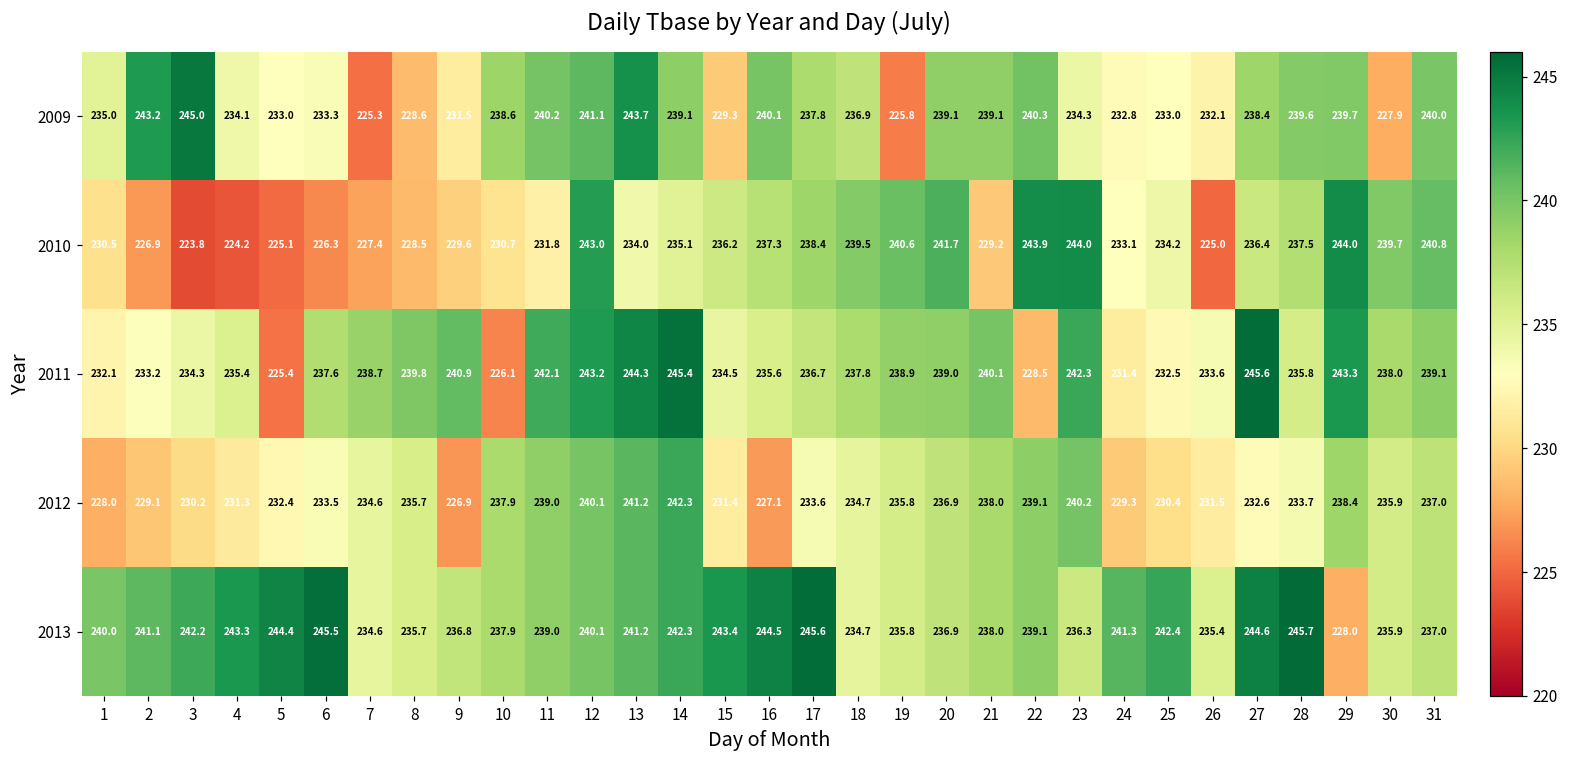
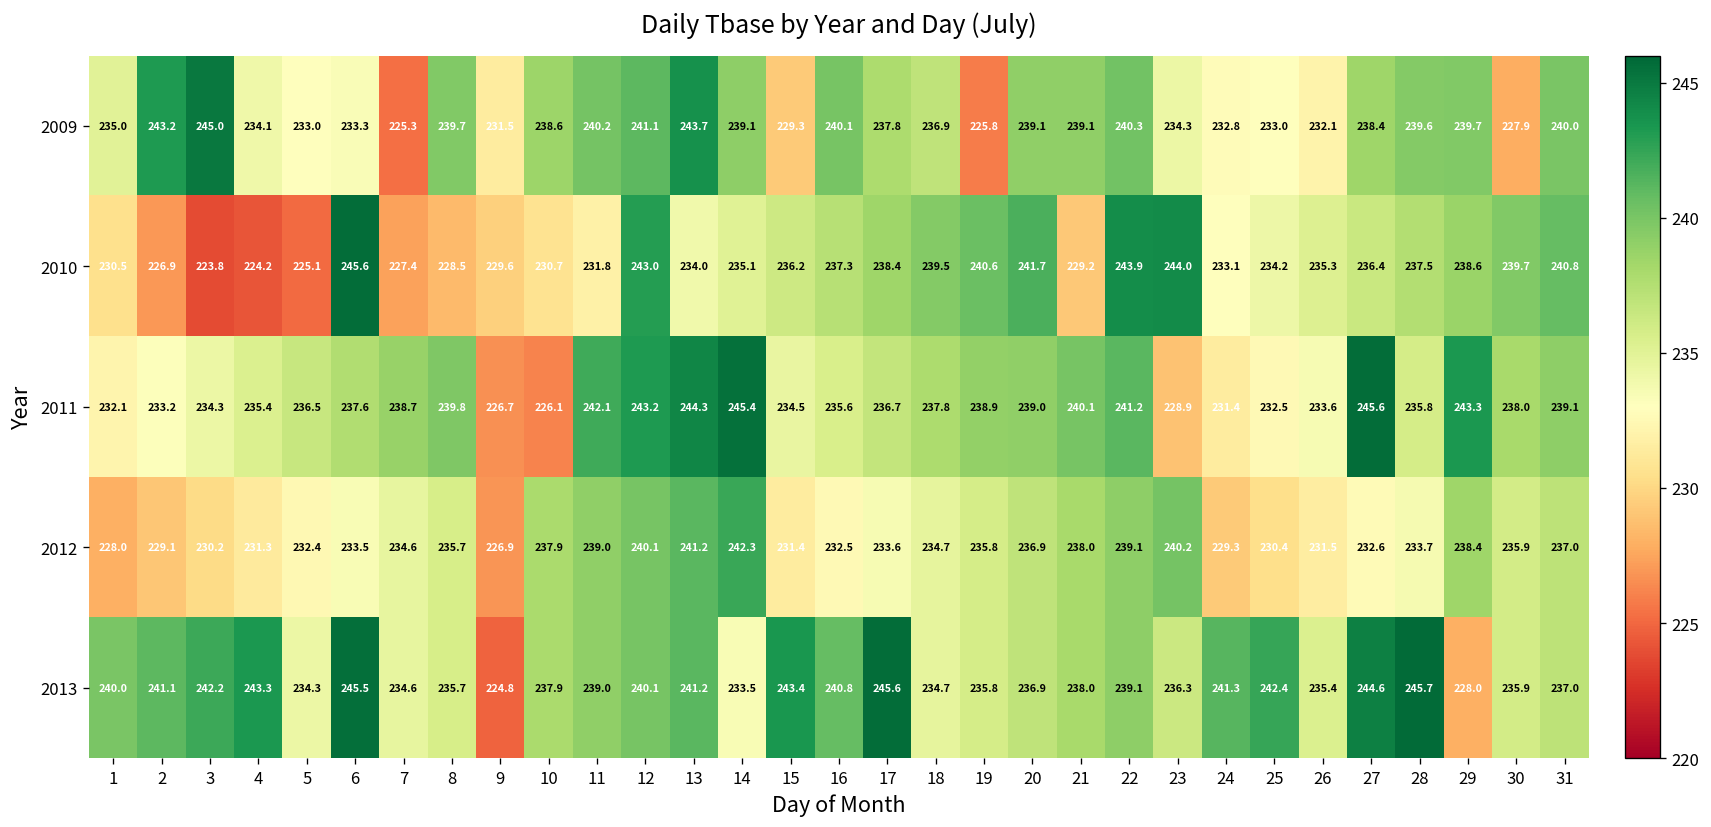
  {
    "2009": {
      "1": 235.0,
      "2": 243.2,
      "3": 245.0,
      "4": 234.1,
      "5": 233.0,
      "6": 233.3,
      "7": 225.3,
-     "8": 228.6,
+     "8": 239.7,
      "9": 231.5,
      "10": 238.6,
      "11": 240.2,
      "12": 241.1,
      "13": 243.7,
      "14": 239.1,
      "15": 229.3,
      "16": 240.1,
      "17": 237.8,
      "18": 236.9,
      "19": 225.8,
      "20": 239.1,
      "21": 239.1,
      "22": 240.3,
      "23": 234.3,
      "24": 232.8,
      "25": 233.0,
      "26": 232.1,
      "27": 238.4,
      "28": 239.6,
      "29": 239.7,
      "30": 227.9,
      "31": 240.0
    },
    "2010": {
      "1": 230.5,
      "2": 226.9,
      "3": 223.8,
      "4": 224.2,
      "5": 225.1,
-     "6": 226.3,
+     "6": 245.6,
      "7": 227.4,
      "8": 228.5,
      "9": 229.6,
      "10": 230.7,
      "11": 231.8,
      "12": 243.0,
      "13": 234.0,
      "14": 235.1,
      "15": 236.2,
      "16": 237.3,
      "17": 238.4,
      "18": 239.5,
      "19": 240.6,
      "20": 241.7,
      "21": 229.2,
      "22": 243.9,
      "23": 244.0,
      "24": 233.1,
      "25": 234.2,
-     "26": 225.0,
+     "26": 235.3,
      "27": 236.4,
      "28": 237.5,
-     "29": 244.0,
+     "29": 238.6,
      "30": 239.7,
      "31": 240.8
    },
    "2011": {
      "1": 232.1,
      "2": 233.2,
      "3": 234.3,
      "4": 235.4,
-     "5": 225.4,
+     "5": 236.5,
      "6": 237.6,
      "7": 238.7,
      "8": 239.8,
-     "9": 240.9,
+     "9": 226.7,
      "10": 226.1,
      "11": 242.1,
      "12": 243.2,
      "13": 244.3,
      "14": 245.4,
      "15": 234.5,
      "16": 235.6,
      "17": 236.7,
      "18": 237.8,
      "19": 238.9,
      "20": 239.0,
      "21": 240.1,
-     "22": 228.5,
-     "23": 242.3,
+     "22": 241.2,
+     "23": 228.9,
      "24": 231.4,
      "25": 232.5,
      "26": 233.6,
      "27": 245.6,
      "28": 235.8,
      "29": 243.3,
      "30": 238.0,
      "31": 239.1
    },
    "2012": {
      "1": 228.0,
      "2": 229.1,
      "3": 230.2,
      "4": 231.3,
      "5": 232.4,
      "6": 233.5,
      "7": 234.6,
      "8": 235.7,
      "9": 226.9,
      "10": 237.9,
      "11": 239.0,
      "12": 240.1,
      "13": 241.2,
      "14": 242.3,
      "15": 231.4,
-     "16": 227.1,
+     "16": 232.5,
      "17": 233.6,
      "18": 234.7,
      "19": 235.8,
      "20": 236.9,
      "21": 238.0,
      "22": 239.1,
      "23": 240.2,
      "24": 229.3,
      "25": 230.4,
      "26": 231.5,
      "27": 232.6,
      "28": 233.7,
      "29": 238.4,
      "30": 235.9,
      "31": 237.0
    },
    "2013": {
      "1": 240.0,
      "2": 241.1,
      "3": 242.2,
      "4": 243.3,
-     "5": 244.4,
+     "5": 234.3,
      "6": 245.5,
      "7": 234.6,
      "8": 235.7,
-     "9": 236.8,
+     "9": 224.8,
      "10": 237.9,
      "11": 239.0,
      "12": 240.1,
      "13": 241.2,
-     "14": 242.3,
+     "14": 233.5,
      "15": 243.4,
-     "16": 244.5,
+     "16": 240.8,
      "17": 245.6,
      "18": 234.7,
      "19": 235.8,
      "20": 236.9,
      "21": 238.0,
      "22": 239.1,
      "23": 236.3,
      "24": 241.3,
      "25": 242.4,
      "26": 235.4,
      "27": 244.6,
      "28": 245.7,
      "29": 228.0,
      "30": 235.9,
      "31": 237.0
    }
  }
